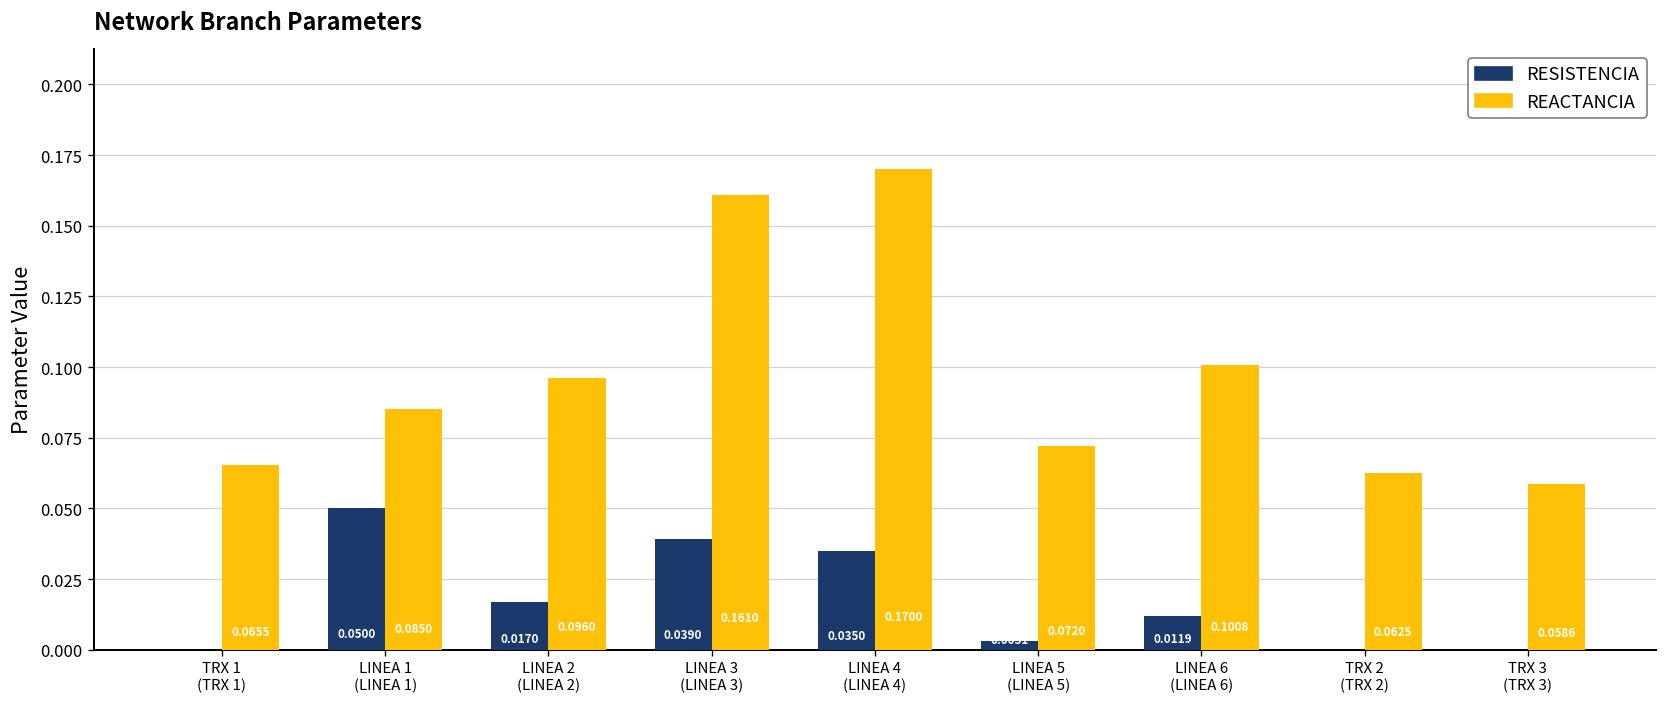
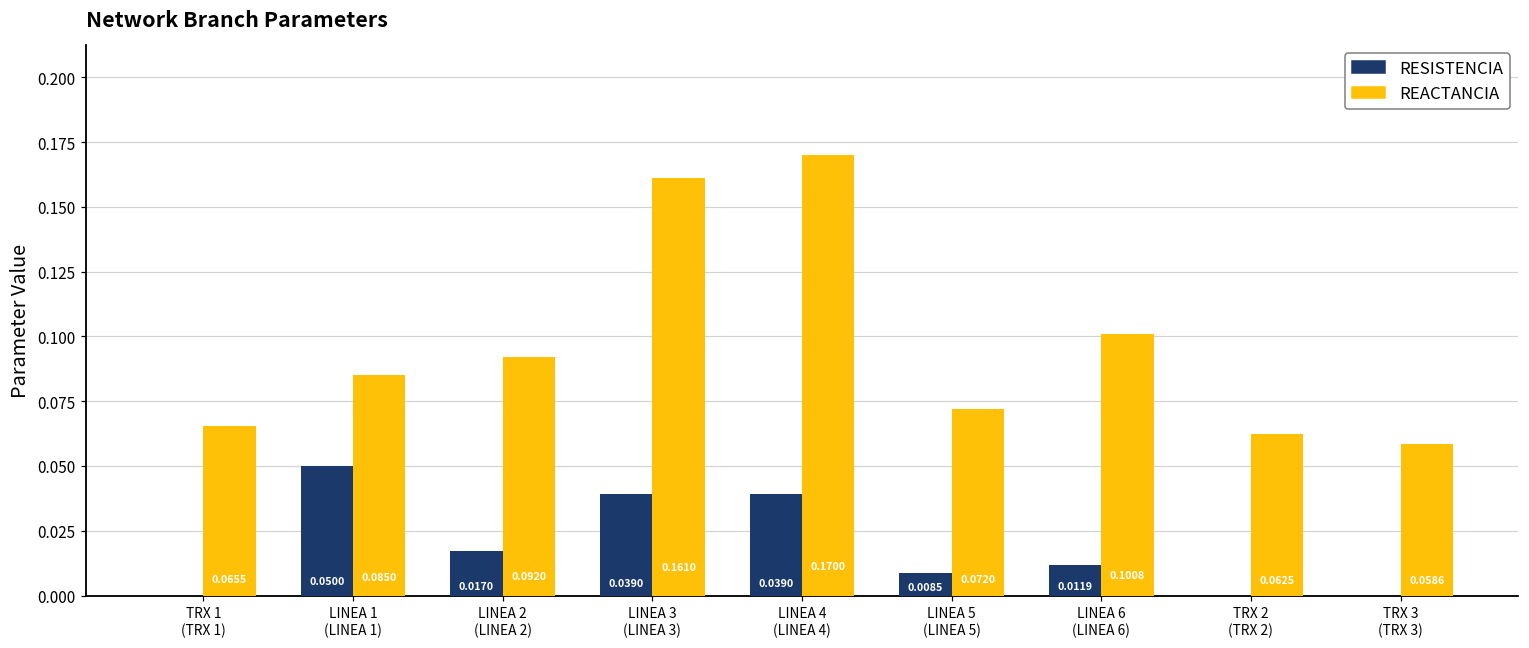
  {
    "RESISTENCIA": {
      "LINEA 1 (LINEA 1)": 0.0500,
      "LINEA 2 (LINEA 2)": 0.0170,
      "LINEA 3 (LINEA 3)": 0.0390,
-     "LINEA 4 (LINEA 4)": 0.0350,
-     "LINEA 5 (LINEA 5)": 0.003,
+     "LINEA 4 (LINEA 4)": 0.0390,
+     "LINEA 5 (LINEA 5)": 0.009,
      "LINEA 6 (LINEA 6)": 0.0119
    },
    "REACTANCIA": {
      "TRX 1 (TRX 1)": 0.0655,
      "LINEA 1 (LINEA 1)": 0.0850,
-     "LINEA 2 (LINEA 2)": 0.0960,
+     "LINEA 2 (LINEA 2)": 0.0920,
      "LINEA 3 (LINEA 3)": 0.1610,
      "LINEA 4 (LINEA 4)": 0.1700,
      "LINEA 5 (LINEA 5)": 0.0720,
      "LINEA 6 (LINEA 6)": 0.1008,
      "TRX 2 (TRX 2)": 0.0625,
      "TRX 3 (TRX 3)": 0.0586
    }
  }
